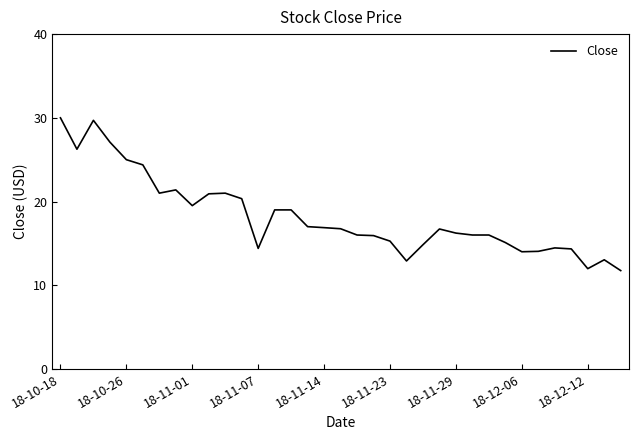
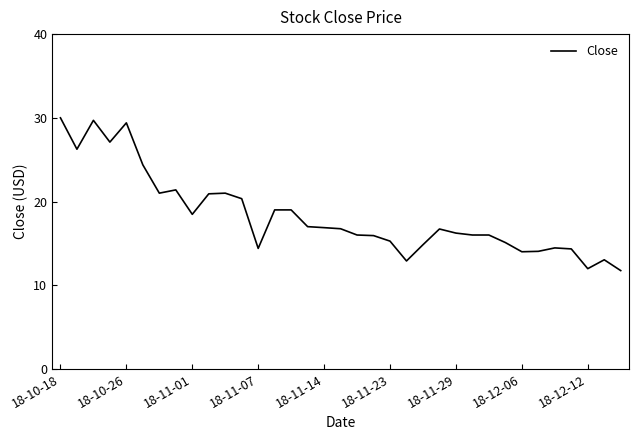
  {
    "18-10-18": 30,
-   "18-10-26": 25,
-   "18-11-01": 20,
+   "18-10-26": 29,
+   "18-11-01": 18,
    "18-11-07": 14,
    "18-11-14": 17,
    "18-11-23": 15,
    "18-11-29": 16,
    "18-12-06": 14,
    "18-12-12": 12
  }
